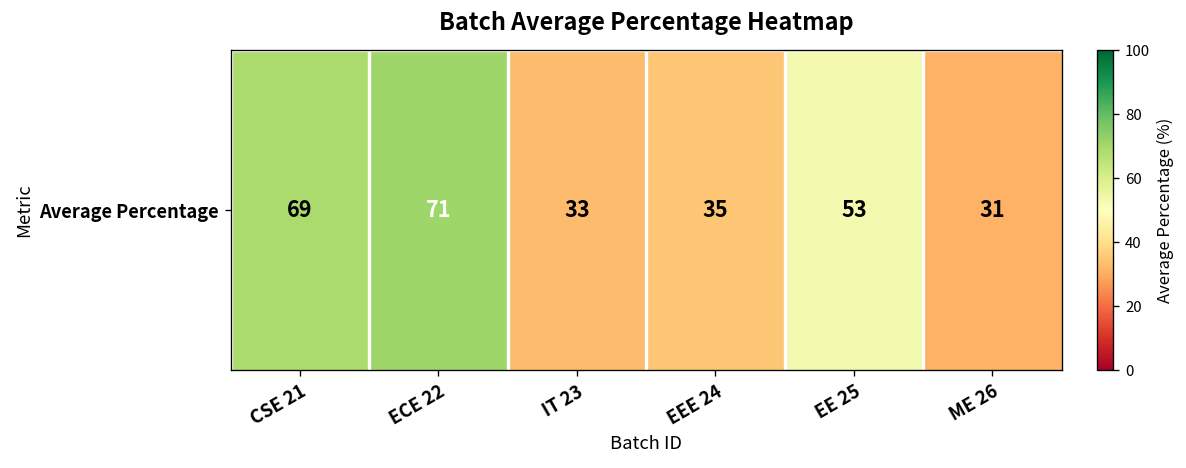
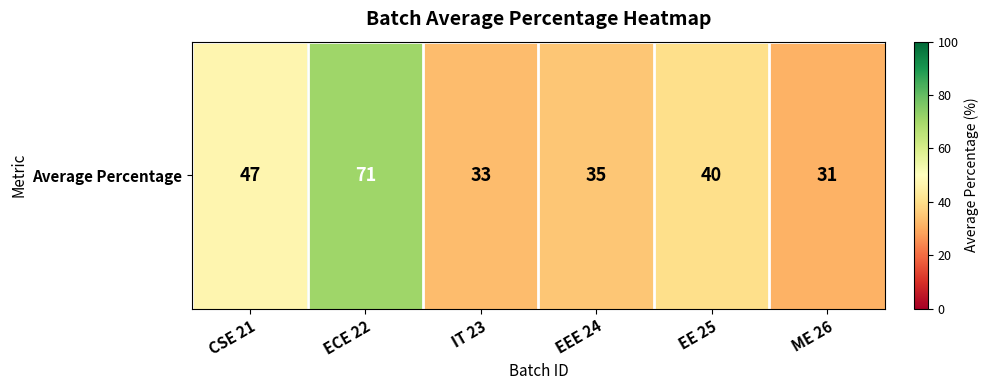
  {
    "Average Percentage": {
-     "CSE 21": 69,
+     "CSE 21": 47,
      "ECE 22": 71,
      "IT 23": 33,
      "EEE 24": 35,
-     "EE 25": 53,
+     "EE 25": 40,
      "ME 26": 31
    }
  }
